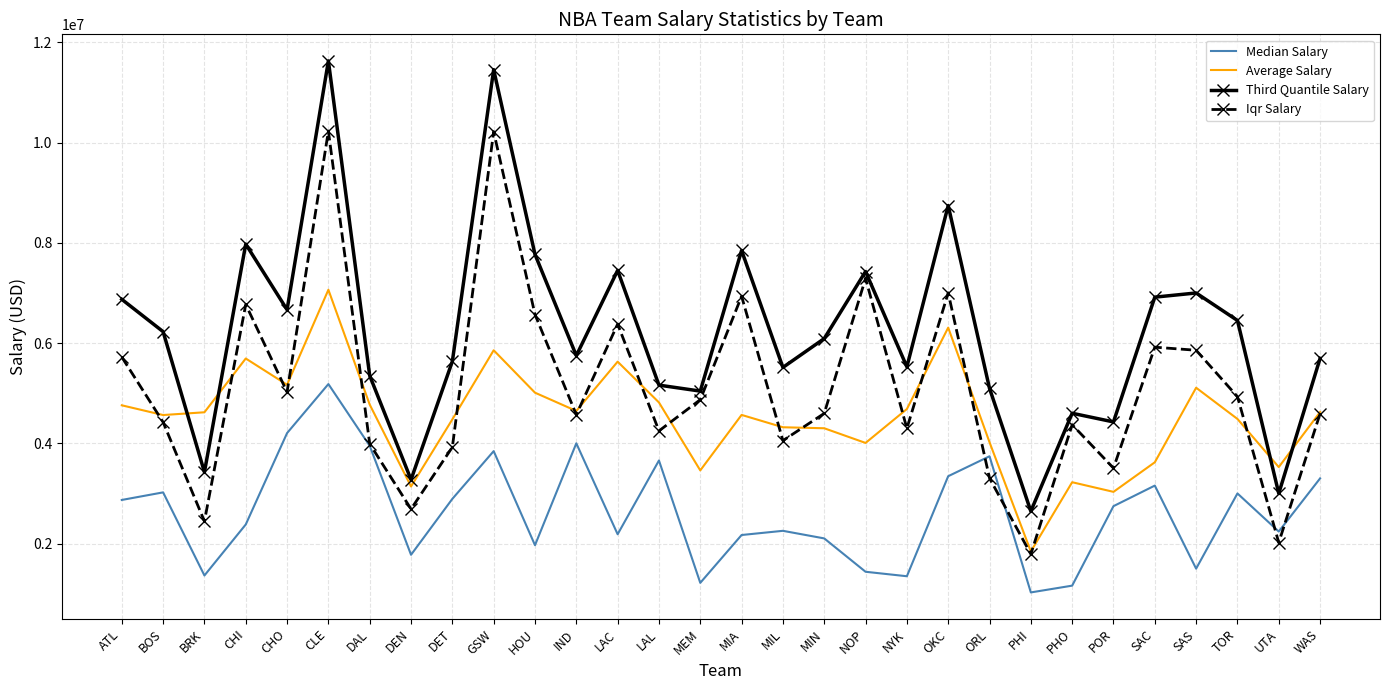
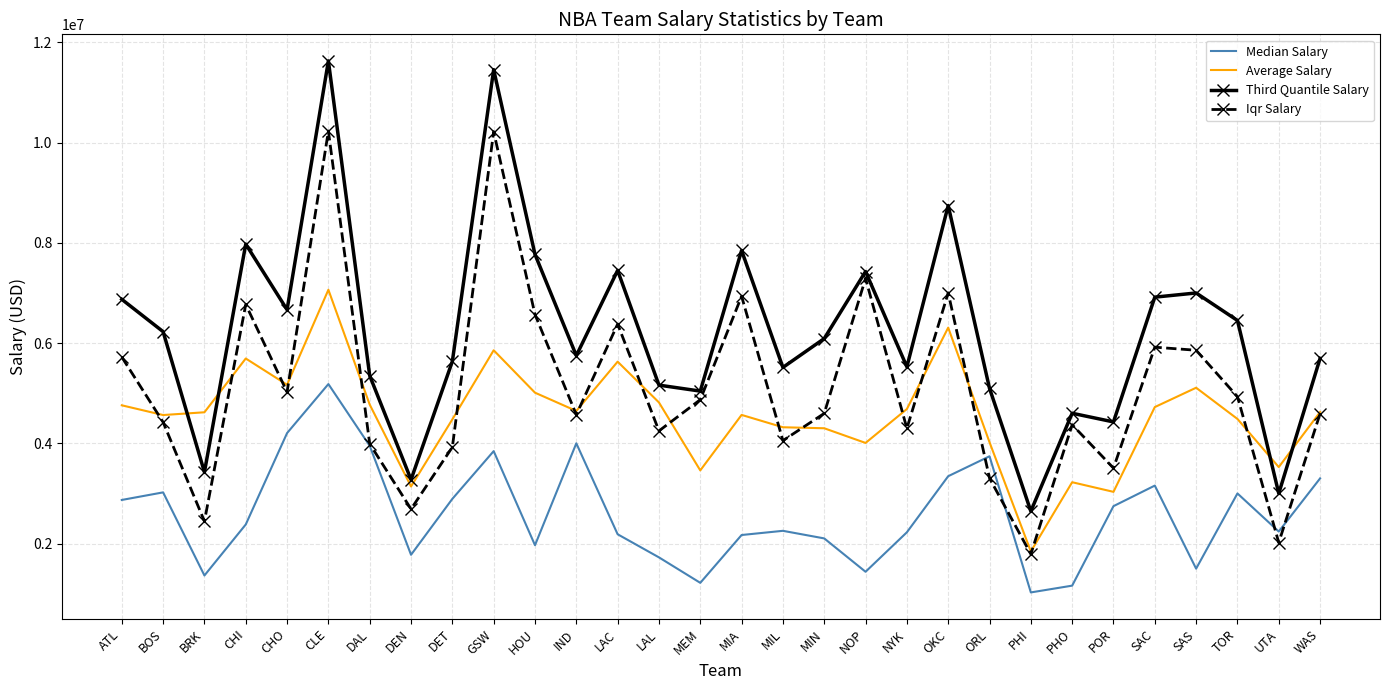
  {
    "Median Salary": {
      "ATL": 2900000,
      "BOS": 3000000,
      "BRK": 1400000,
      "CHI": 2400000,
      "CHO": 4200000,
      "CLE": 5200000,
      "DEN": 1800000,
      "DET": 2900000,
      "GSW": 3800000,
      "HOU": 2000000,
      "IND": 4000000,
      "LAC": 2200000,
-     "LAL": 3700000,
+     "LAL": 1700000,
      "MEM": 1200000,
      "MIA": 2200000,
      "MIL": 2300000,
      "MIN": 2100000,
      "NOP": 1400000,
-     "NYK": 1300000,
+     "NYK": 2200000,
      "OKC": 3300000,
      "ORL": 3700000,
      "PHI": 1000000,
      "PHO": 1200000,
      "POR": 2700000,
      "SAC": 3200000,
      "SAS": 1500000,
      "TOR": 3000000,
      "UTA": 2200000,
      "WAS": 3300000
    },
    "Average Salary": {
      "ATL": 4800000,
      "BOS": 4600000,
      "BRK": 4600000,
      "CHI": 5700000,
      "CHO": 5200000,
      "CLE": 7100000,
      "DAL": 4800000,
      "DEN": 3100000,
      "DET": 4500000,
      "GSW": 5900000,
      "HOU": 5000000,
      "IND": 4600000,
      "LAC": 5600000,
      "LAL": 4800000,
      "MEM": 3500000,
      "MIA": 4600000,
      "MIL": 4300000,
      "MIN": 4300000,
      "NOP": 4000000,
      "NYK": 4700000,
      "OKC": 6300000,
      "ORL": 4000000,
      "PHI": 1800000,
      "PHO": 3200000,
      "POR": 3000000,
-     "SAC": 3600000,
+     "SAC": 4700000,
      "SAS": 5100000,
      "TOR": 4500000,
      "UTA": 3500000
    }
  }
